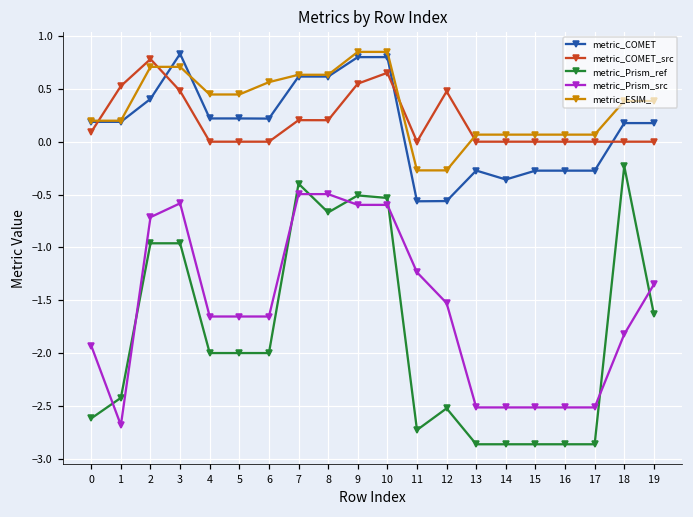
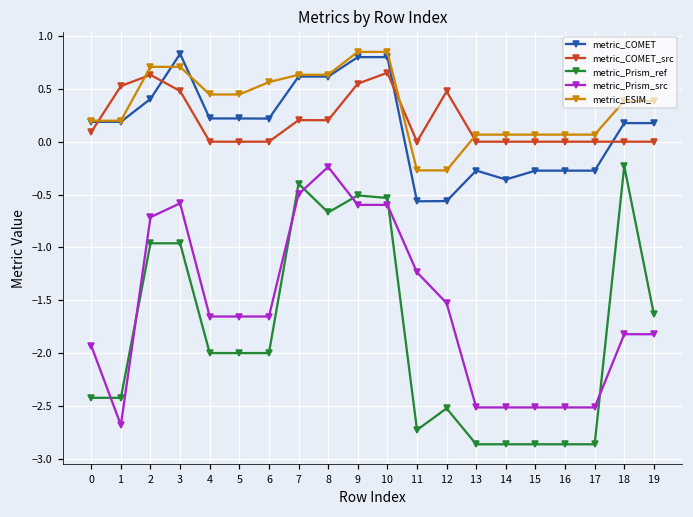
  {
    "metric_COMET": {
      "2": 0.4,
      "3": 0.8,
      "4": 0.2,
      "5": 0.2,
      "6": 0.2,
      "9": 0.8,
      "10": 0.8,
      "11": -0.6,
      "12": -0.6,
      "13": -0.3,
      "14": -0.4,
      "15": -0.3,
      "16": -0.3,
      "17": -0.3,
      "18": 0.2,
      "19": 0.2
    },
    "metric_COMET_src": {
      "0": 0.1,
      "1": 0.5,
-     "2": 0.8,
+     "2": 0.6,
      "3": 0.5,
      "4": 0.0,
      "5": 0.0,
      "6": 0.0,
      "7": 0.2,
      "8": 0.2,
      "9": 0.5,
      "10": 0.7,
      "11": 0.0,
      "12": 0.5,
      "13": 0.0,
      "14": 0.0,
      "15": 0.0,
      "16": 0.0,
      "17": 0.0,
      "18": 0.0,
      "19": 0.0
    },
    "metric_Prism_ref": {
-     "0": -2.6,
+     "0": -2.4,
      "1": -2.4,
      "2": -1.0,
      "3": -1.0,
      "4": -2.0,
      "5": -2.0,
      "6": -2.0,
      "7": -0.4,
      "8": -0.7,
      "9": -0.5,
      "10": -0.5,
      "11": -2.7,
      "12": -2.5,
      "13": -2.9,
      "14": -2.9,
      "15": -2.9,
      "16": -2.9,
      "17": -2.9,
      "18": -0.2,
      "19": -1.6
    },
    "metric_Prism_src": {
      "0": -1.9,
      "1": -2.7,
      "2": -0.7,
      "3": -0.6,
      "4": -1.7,
      "5": -1.7,
      "6": -1.7,
      "7": -0.5,
-     "8": -0.5,
+     "8": -0.2,
      "9": -0.6,
      "10": -0.6,
      "11": -1.2,
      "12": -1.5,
      "13": -2.5,
      "14": -2.5,
      "15": -2.5,
      "16": -2.5,
      "17": -2.5,
      "18": -1.8,
-     "19": -1.3
+     "19": -1.8
    },
    "metric_ESIM_": {
      "2": 0.7,
      "3": 0.7,
      "4": 0.4,
      "5": 0.4,
      "6": 0.6,
      "9": 0.8,
      "10": 0.8,
      "11": -0.3,
      "12": -0.3,
      "13": 0.1,
      "14": 0.1,
      "15": 0.1,
      "16": 0.1,
      "17": 0.1
    }
  }
